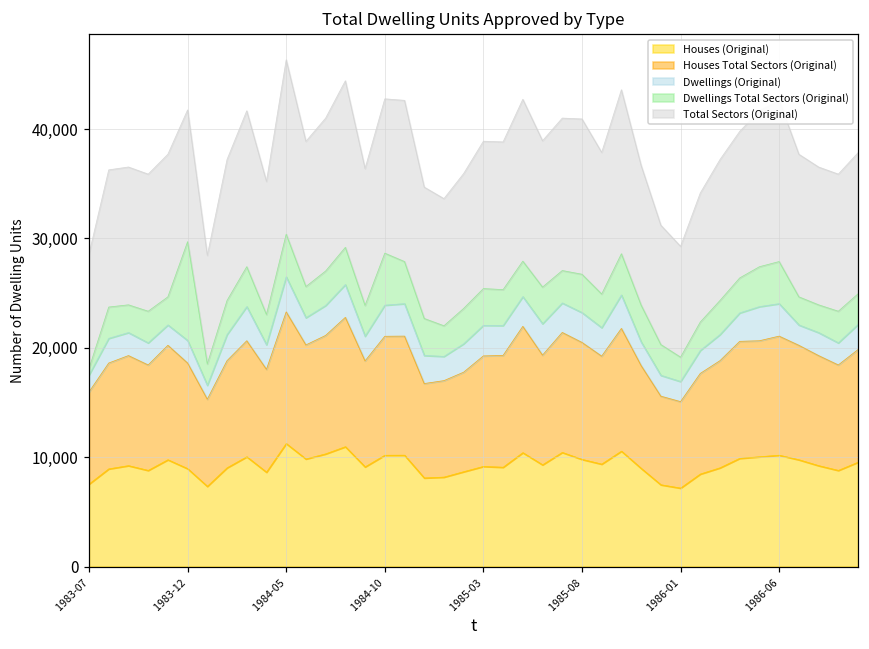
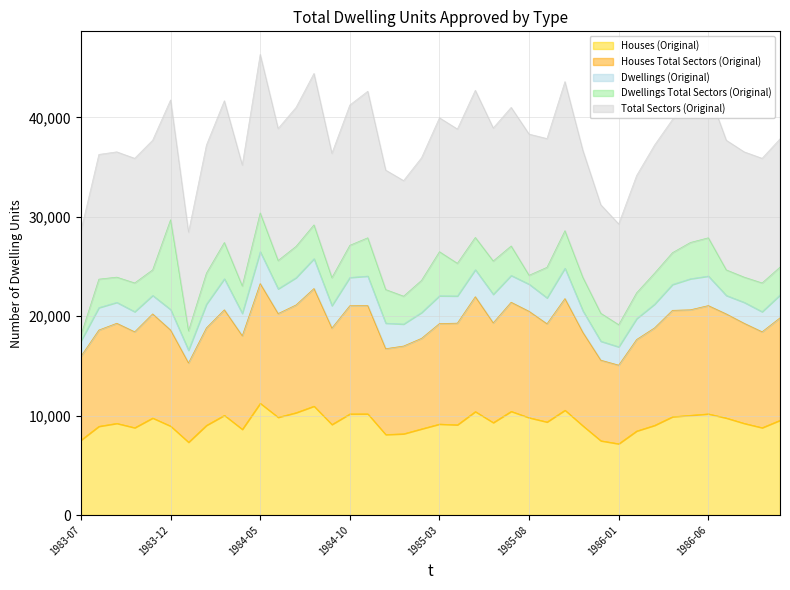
  {
    "Dwellings Total Sectors (Original)": {
      "1983-07": "1,000",
      "1983-12": "9,000",
      "1984-05": "4,000",
-     "1984-10": "5,000",
-     "1985-03": "3,000",
-     "1985-08": "4,000",
+     "1984-10": "3,000",
+     "1985-03": "4,000",
+     "1985-08": "1,000",
      "1986-01": "2,000",
      "1986-06": "4,000"
    }
  }
